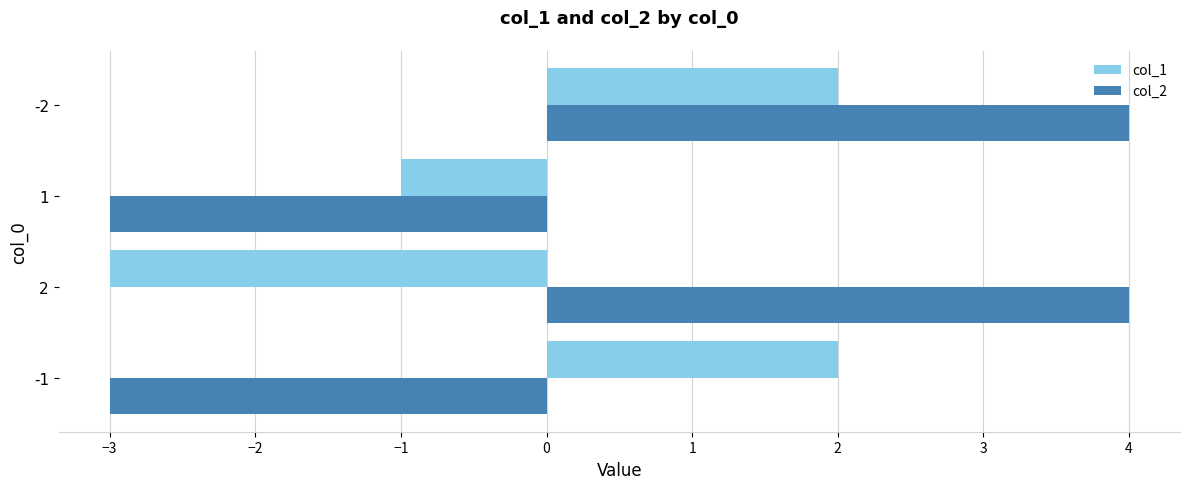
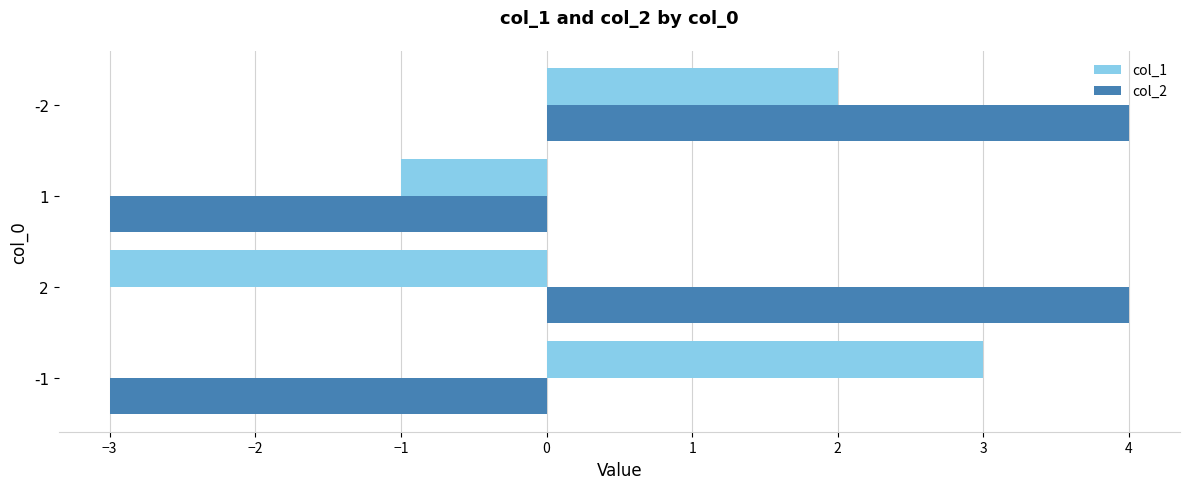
  {
    "col_1": {
      "-2": 2,
      "1": -1,
      "2": -3,
-     "-1": 2
+     "-1": 3
    },
    "col_2": {
      "-2": 4,
      "1": -3,
      "2": 4,
      "-1": -3
    }
  }
